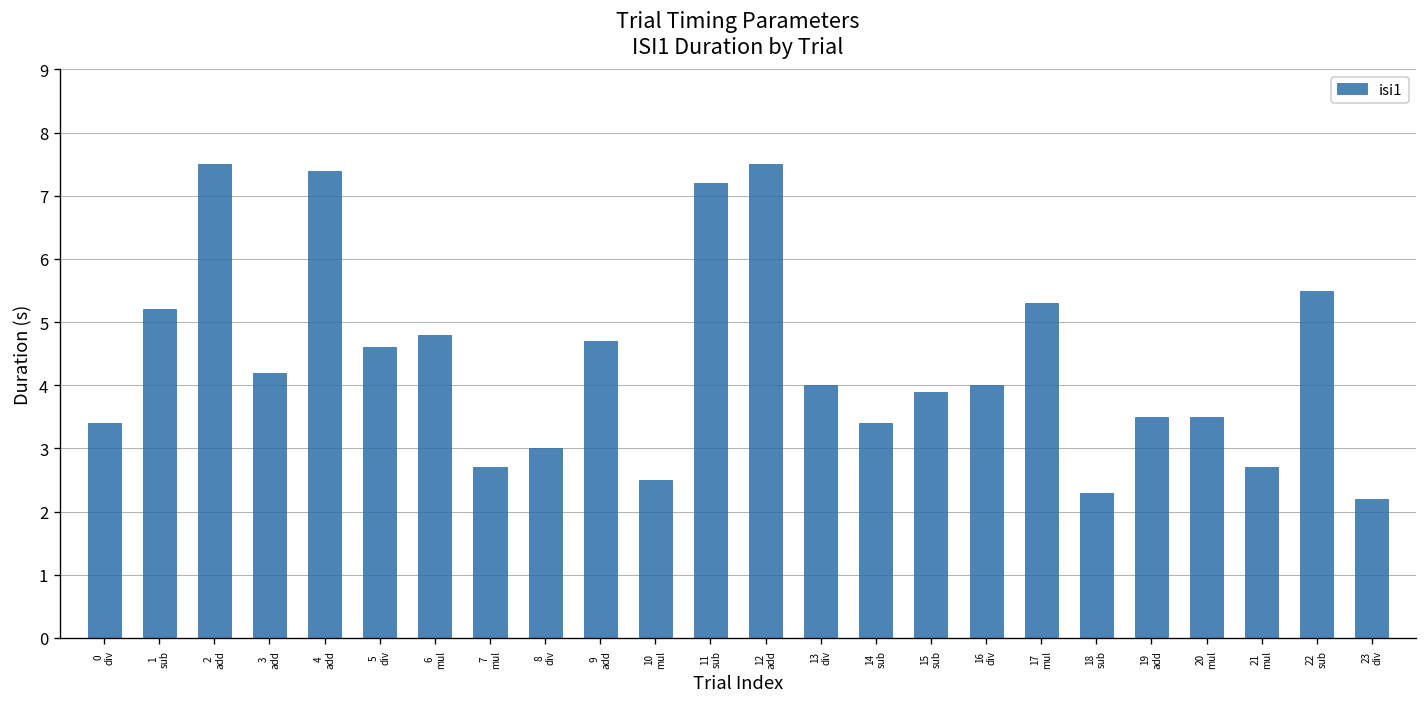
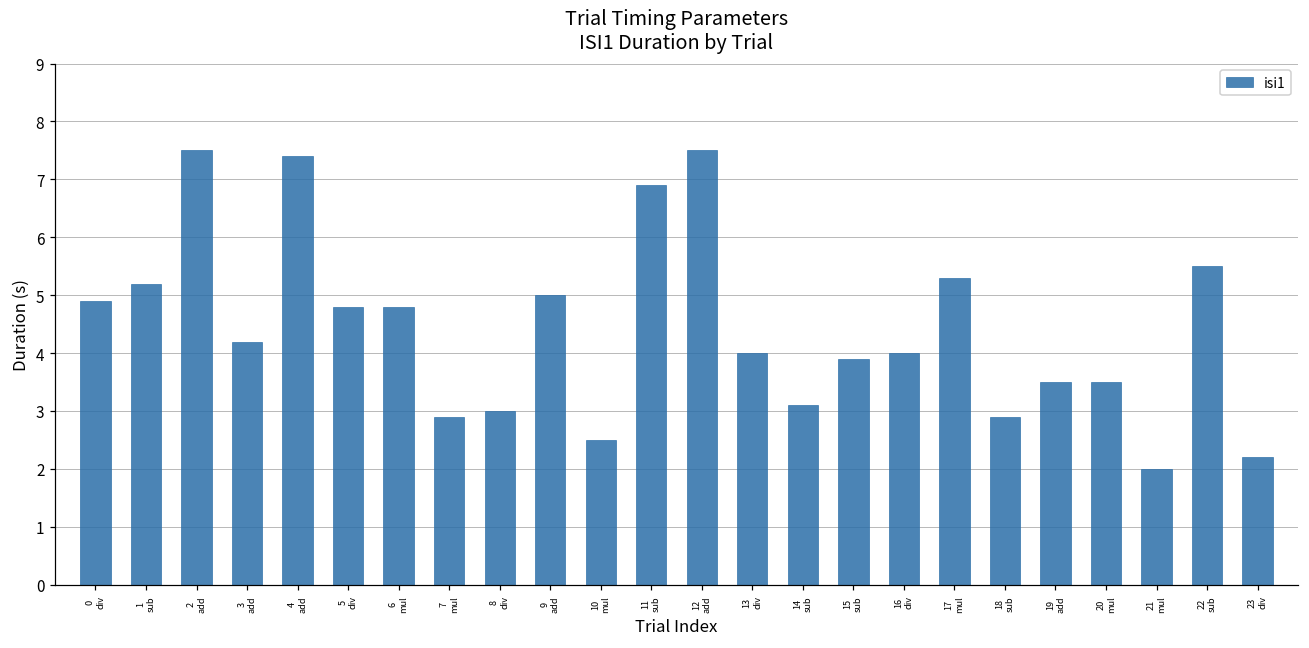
  {
-   "0 div": 3.4,
+   "0 div": 4.9,
    "1 sub": 5.2,
    "2 add": 7.5,
    "3 add": 4.2,
    "4 add": 7.4,
-   "5 div": 4.6,
+   "5 div": 4.8,
    "6 mul": 4.8,
-   "7 mul": 2.7,
+   "7 mul": 2.9,
    "8 div": 3.0,
-   "9 add": 4.7,
+   "9 add": 5.0,
    "10 mul": 2.5,
-   "11 sub": 7.2,
+   "11 sub": 6.9,
    "12 add": 7.5,
    "13 div": 4.0,
-   "14 sub": 3.4,
+   "14 sub": 3.1,
    "15 sub": 3.9,
    "16 div": 4.0,
    "17 mul": 5.3,
-   "18 sub": 2.3,
+   "18 sub": 2.9,
    "19 add": 3.5,
    "20 mul": 3.5,
-   "21 mul": 2.7,
+   "21 mul": 2.0,
    "22 sub": 5.5,
    "23 div": 2.2
  }
